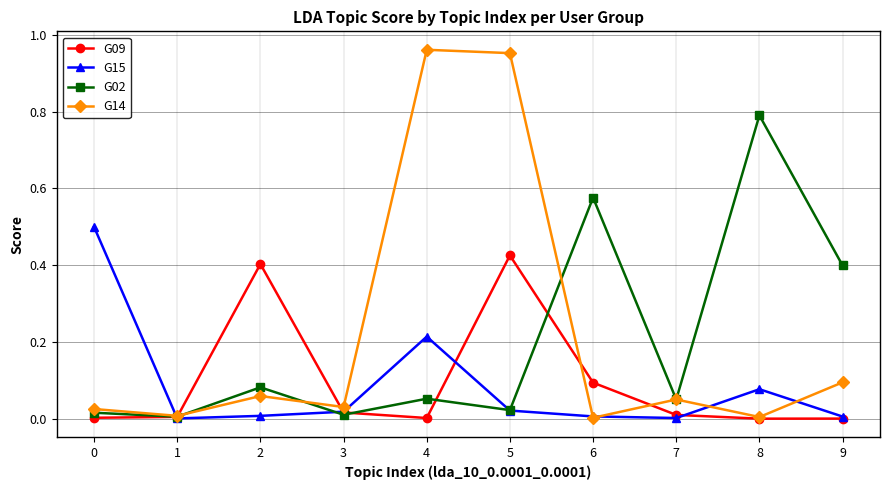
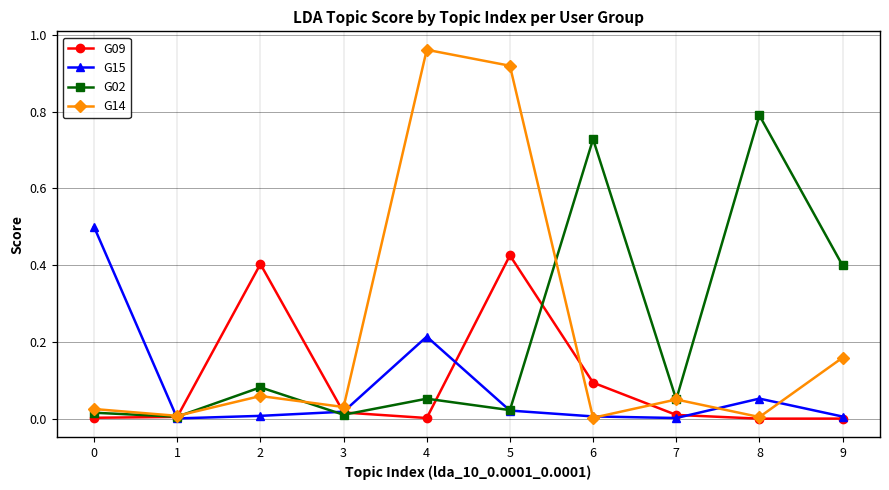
  {
    "G09": {
      "0": 0.00,
      "2": 0.40,
      "4": 0.00,
      "5": 0.43,
      "6": 0.09,
      "7": 0.01
    },
    "G15": {
      "0": 0.50,
      "2": 0.01,
      "4": 0.21,
      "7": 0.00,
-     "8": 0.08
+     "8": 0.05
    },
    "G02": {
      "0": 0.02,
      "2": 0.08,
      "4": 0.05,
-     "6": 0.58,
+     "6": 0.73,
      "8": 0.79,
      "9": 0.40
    },
    "G14": {
      "0": 0.03,
      "2": 0.06,
      "3": 0.03,
      "4": 0.96,
-     "5": 0.95,
-     "9": 0.10
+     "5": 0.92,
+     "9": 0.16
    }
  }
